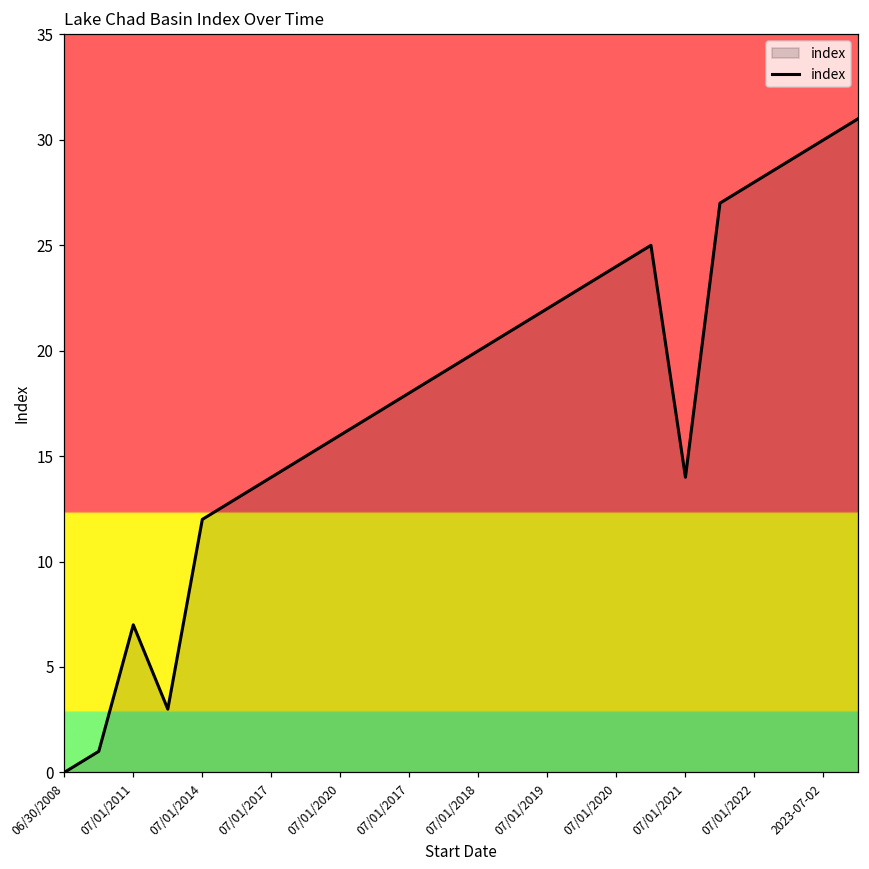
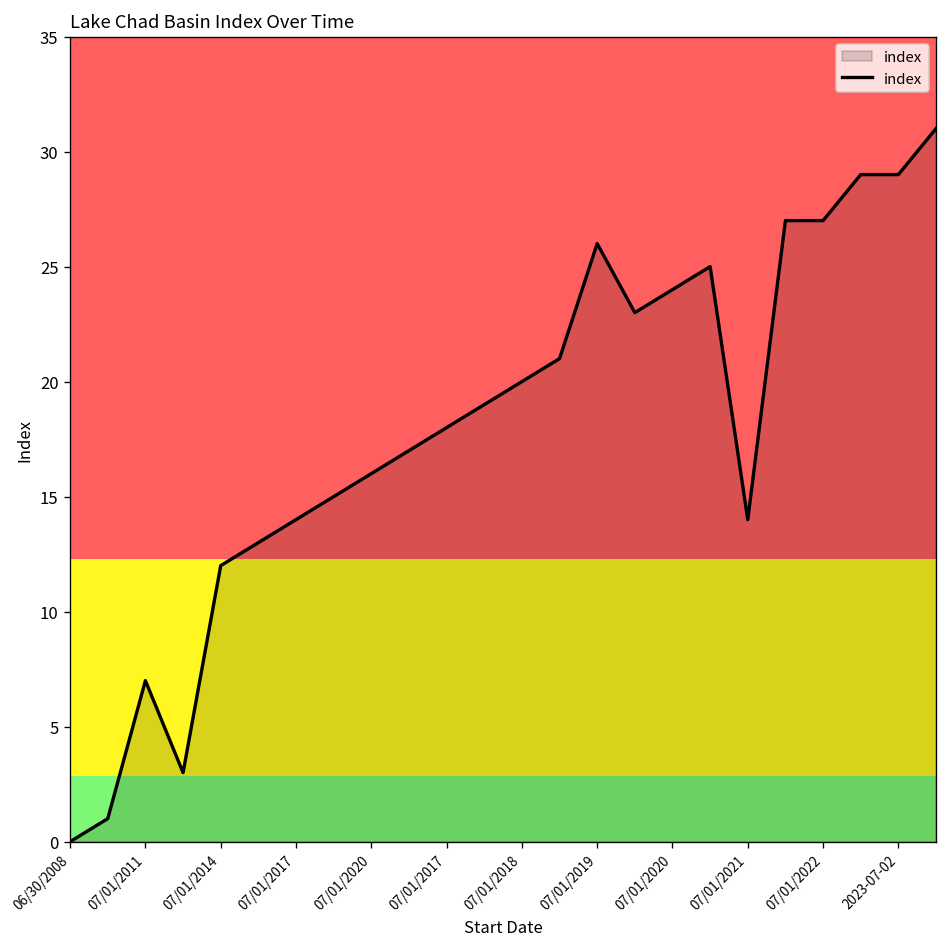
  {
    "06/30/2008": 0,
    "07/01/2011": 7,
    "07/01/2014": 12,
    "07/01/2018": 20,
-   "07/01/2019": 22,
+   "07/01/2019": 26,
    "07/01/2021": 14,
-   "07/01/2022": 28,
-   "2023-07-02": 30
+   "07/01/2022": 27,
+   "2023-07-02": 29
  }
